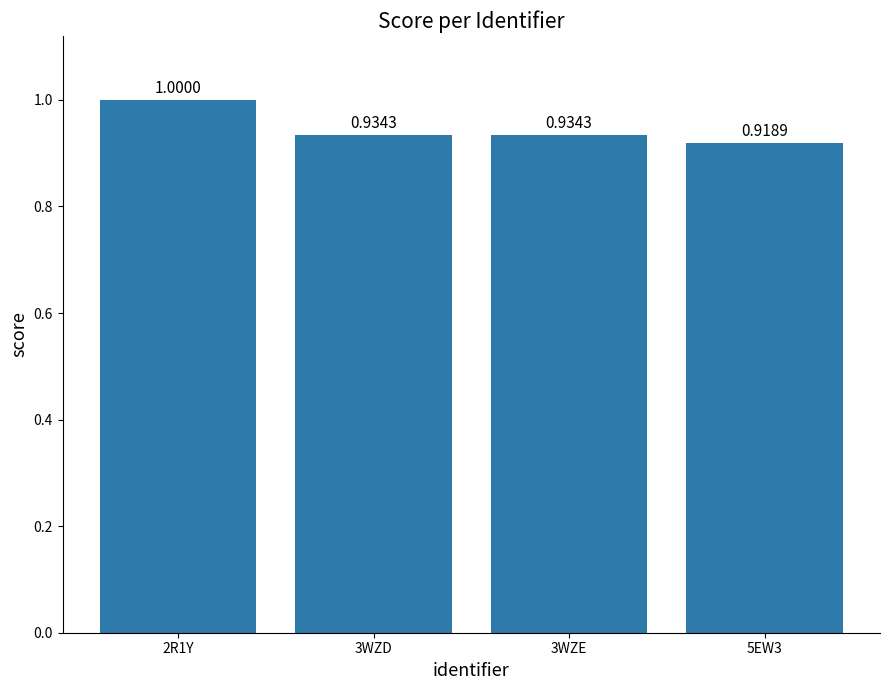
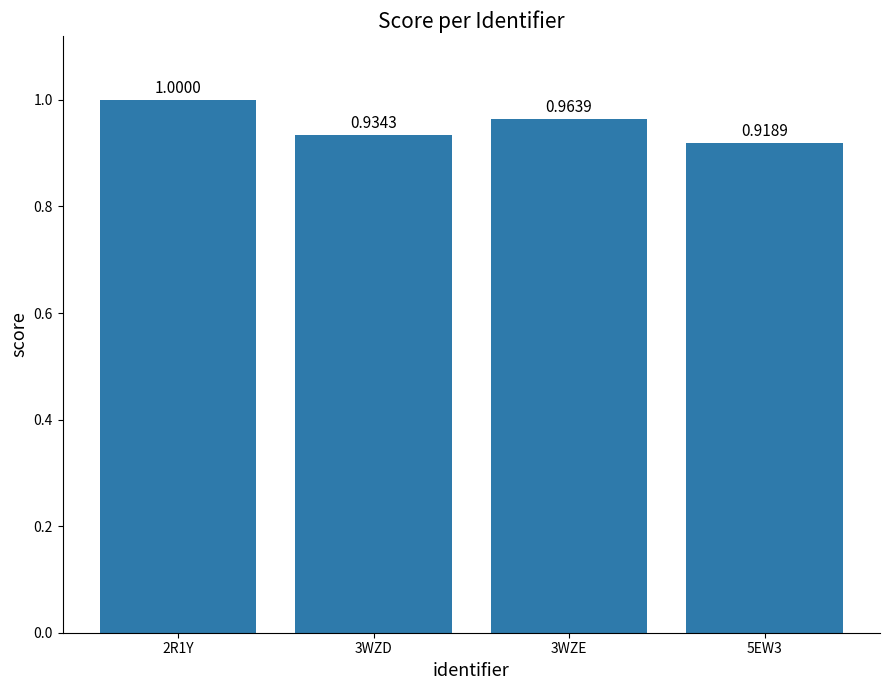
  {
    "2R1Y": 1.0000,
    "3WZD": 0.9343,
-   "3WZE": 0.9343,
+   "3WZE": 0.9639,
    "5EW3": 0.9189
  }
